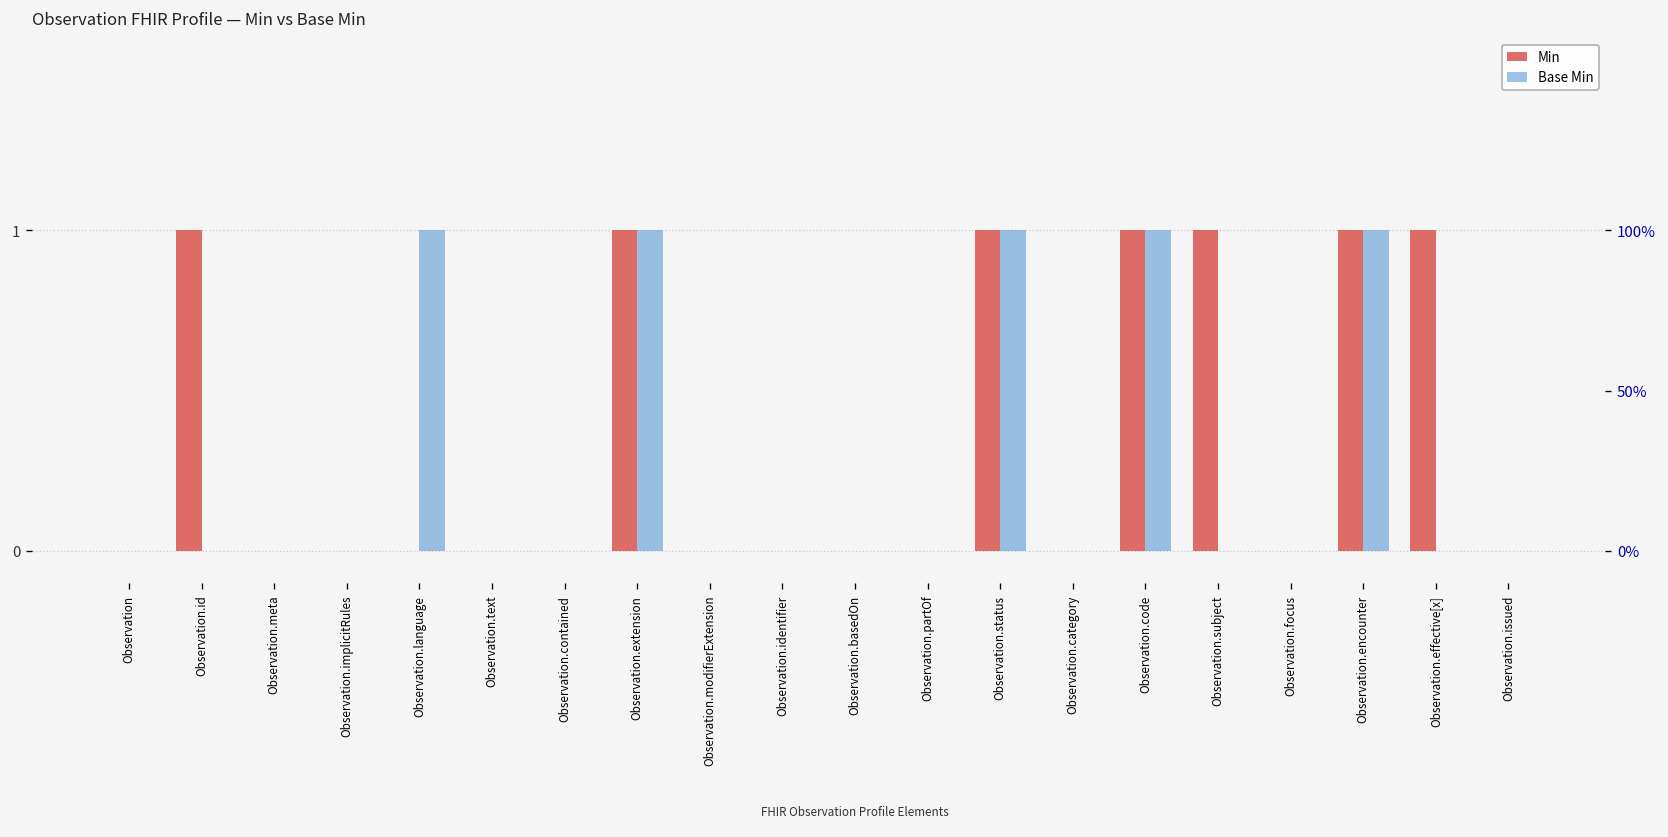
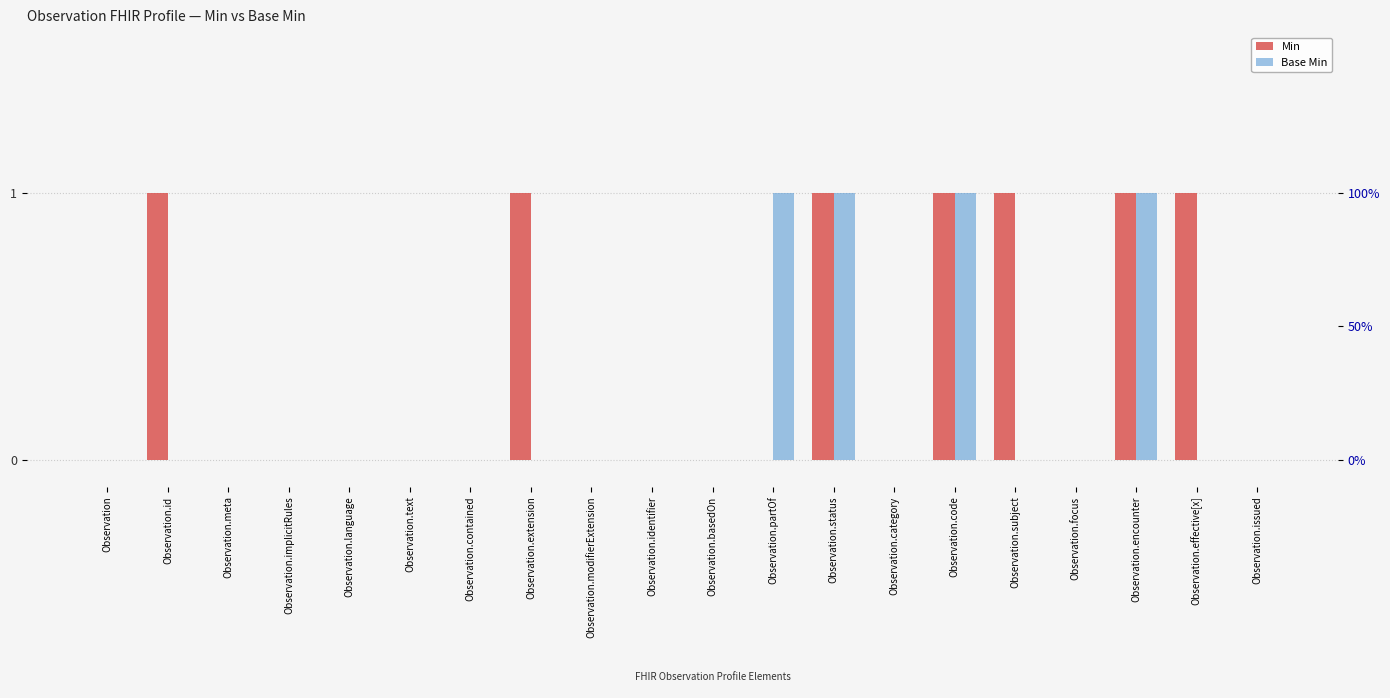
  {
    "Min": {
      "Observation": 0,
      "Observation.id": 1,
      "Observation.meta": 0,
      "Observation.implicitRules": 0,
      "Observation.language": 0,
      "Observation.text": 0,
      "Observation.contained": 0,
      "Observation.extension": 1,
      "Observation.modifierExtension": 0,
      "Observation.identifier": 0,
      "Observation.basedOn": 0,
      "Observation.partOf": 0,
      "Observation.status": 1,
      "Observation.category": 0,
      "Observation.code": 1,
      "Observation.subject": 1,
      "Observation.focus": 0,
      "Observation.encounter": 1,
      "Observation.effective[x]": 1,
      "Observation.issued": 0
    },
    "Base Min": {
      "Observation": 0,
      "Observation.id": 0,
      "Observation.meta": 0,
      "Observation.implicitRules": 0,
-     "Observation.language": 1,
+     "Observation.language": 0,
      "Observation.text": 0,
      "Observation.contained": 0,
-     "Observation.extension": 1,
+     "Observation.extension": 0,
      "Observation.modifierExtension": 0,
      "Observation.identifier": 0,
      "Observation.basedOn": 0,
-     "Observation.partOf": 0,
+     "Observation.partOf": 1,
      "Observation.status": 1,
      "Observation.category": 0,
      "Observation.code": 1,
      "Observation.subject": 0,
      "Observation.focus": 0,
      "Observation.encounter": 1,
      "Observation.effective[x]": 0,
      "Observation.issued": 0
    }
  }
